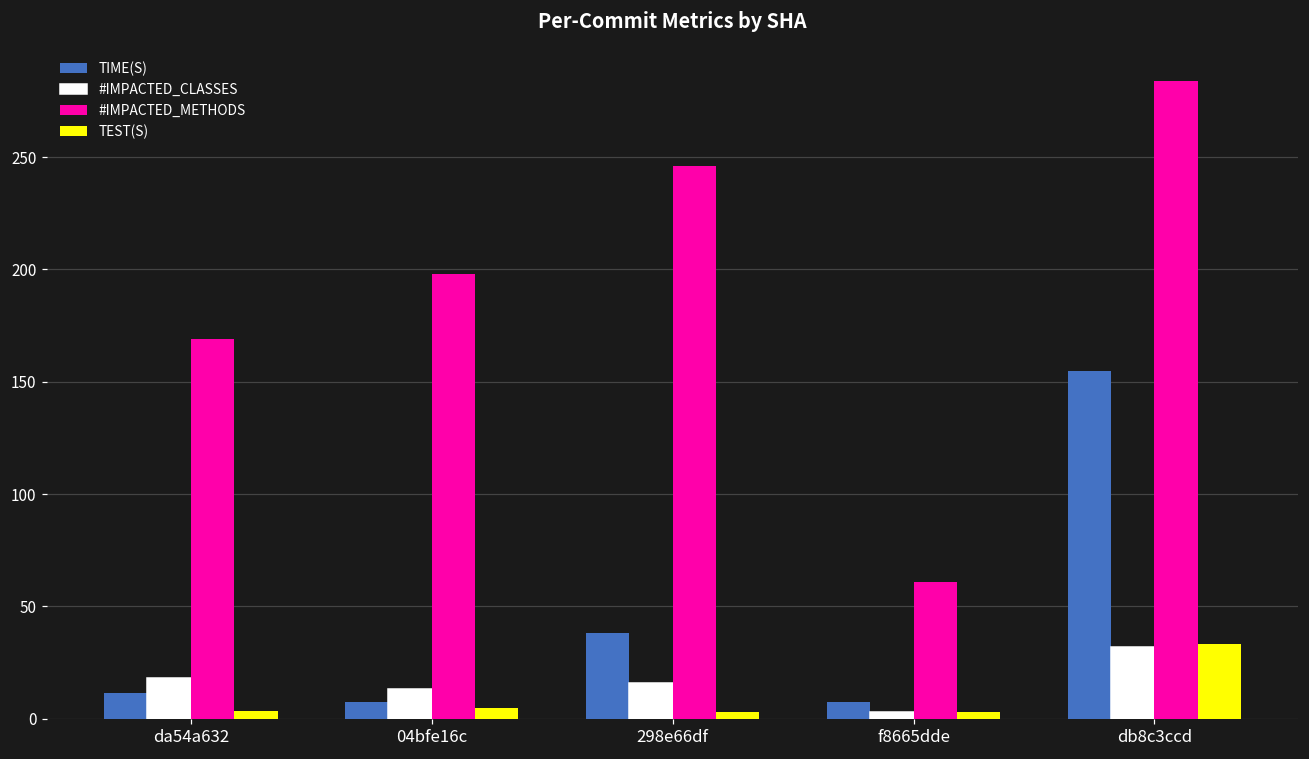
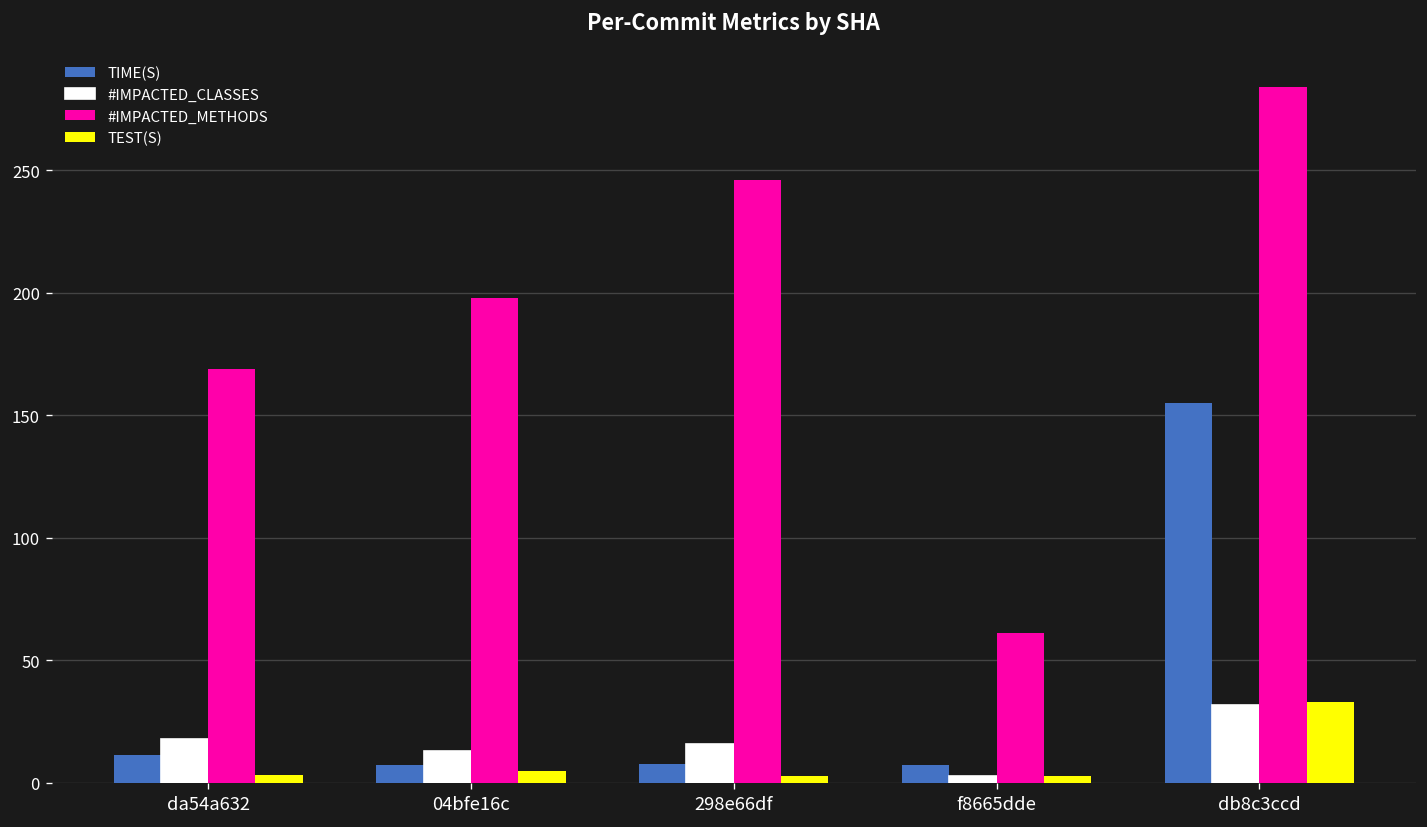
  {
    "TIME(S)": {
      "da54a632": 11,
      "04bfe16c": 7,
-     "298e66df": 38,
+     "298e66df": 8,
      "f8665dde": 7,
      "db8c3ccd": 155
    },
    "#IMPACTED_CLASSES": {
      "da54a632": 18,
      "04bfe16c": 13,
      "298e66df": 16,
      "f8665dde": 3,
      "db8c3ccd": 32
    },
    "#IMPACTED_METHODS": {
      "da54a632": 169,
      "04bfe16c": 198,
      "298e66df": 246,
      "f8665dde": 61,
      "db8c3ccd": 284
    },
    "TEST(S)": {
      "da54a632": 3,
      "04bfe16c": 5,
      "298e66df": 3,
      "f8665dde": 3,
      "db8c3ccd": 33
    }
  }
